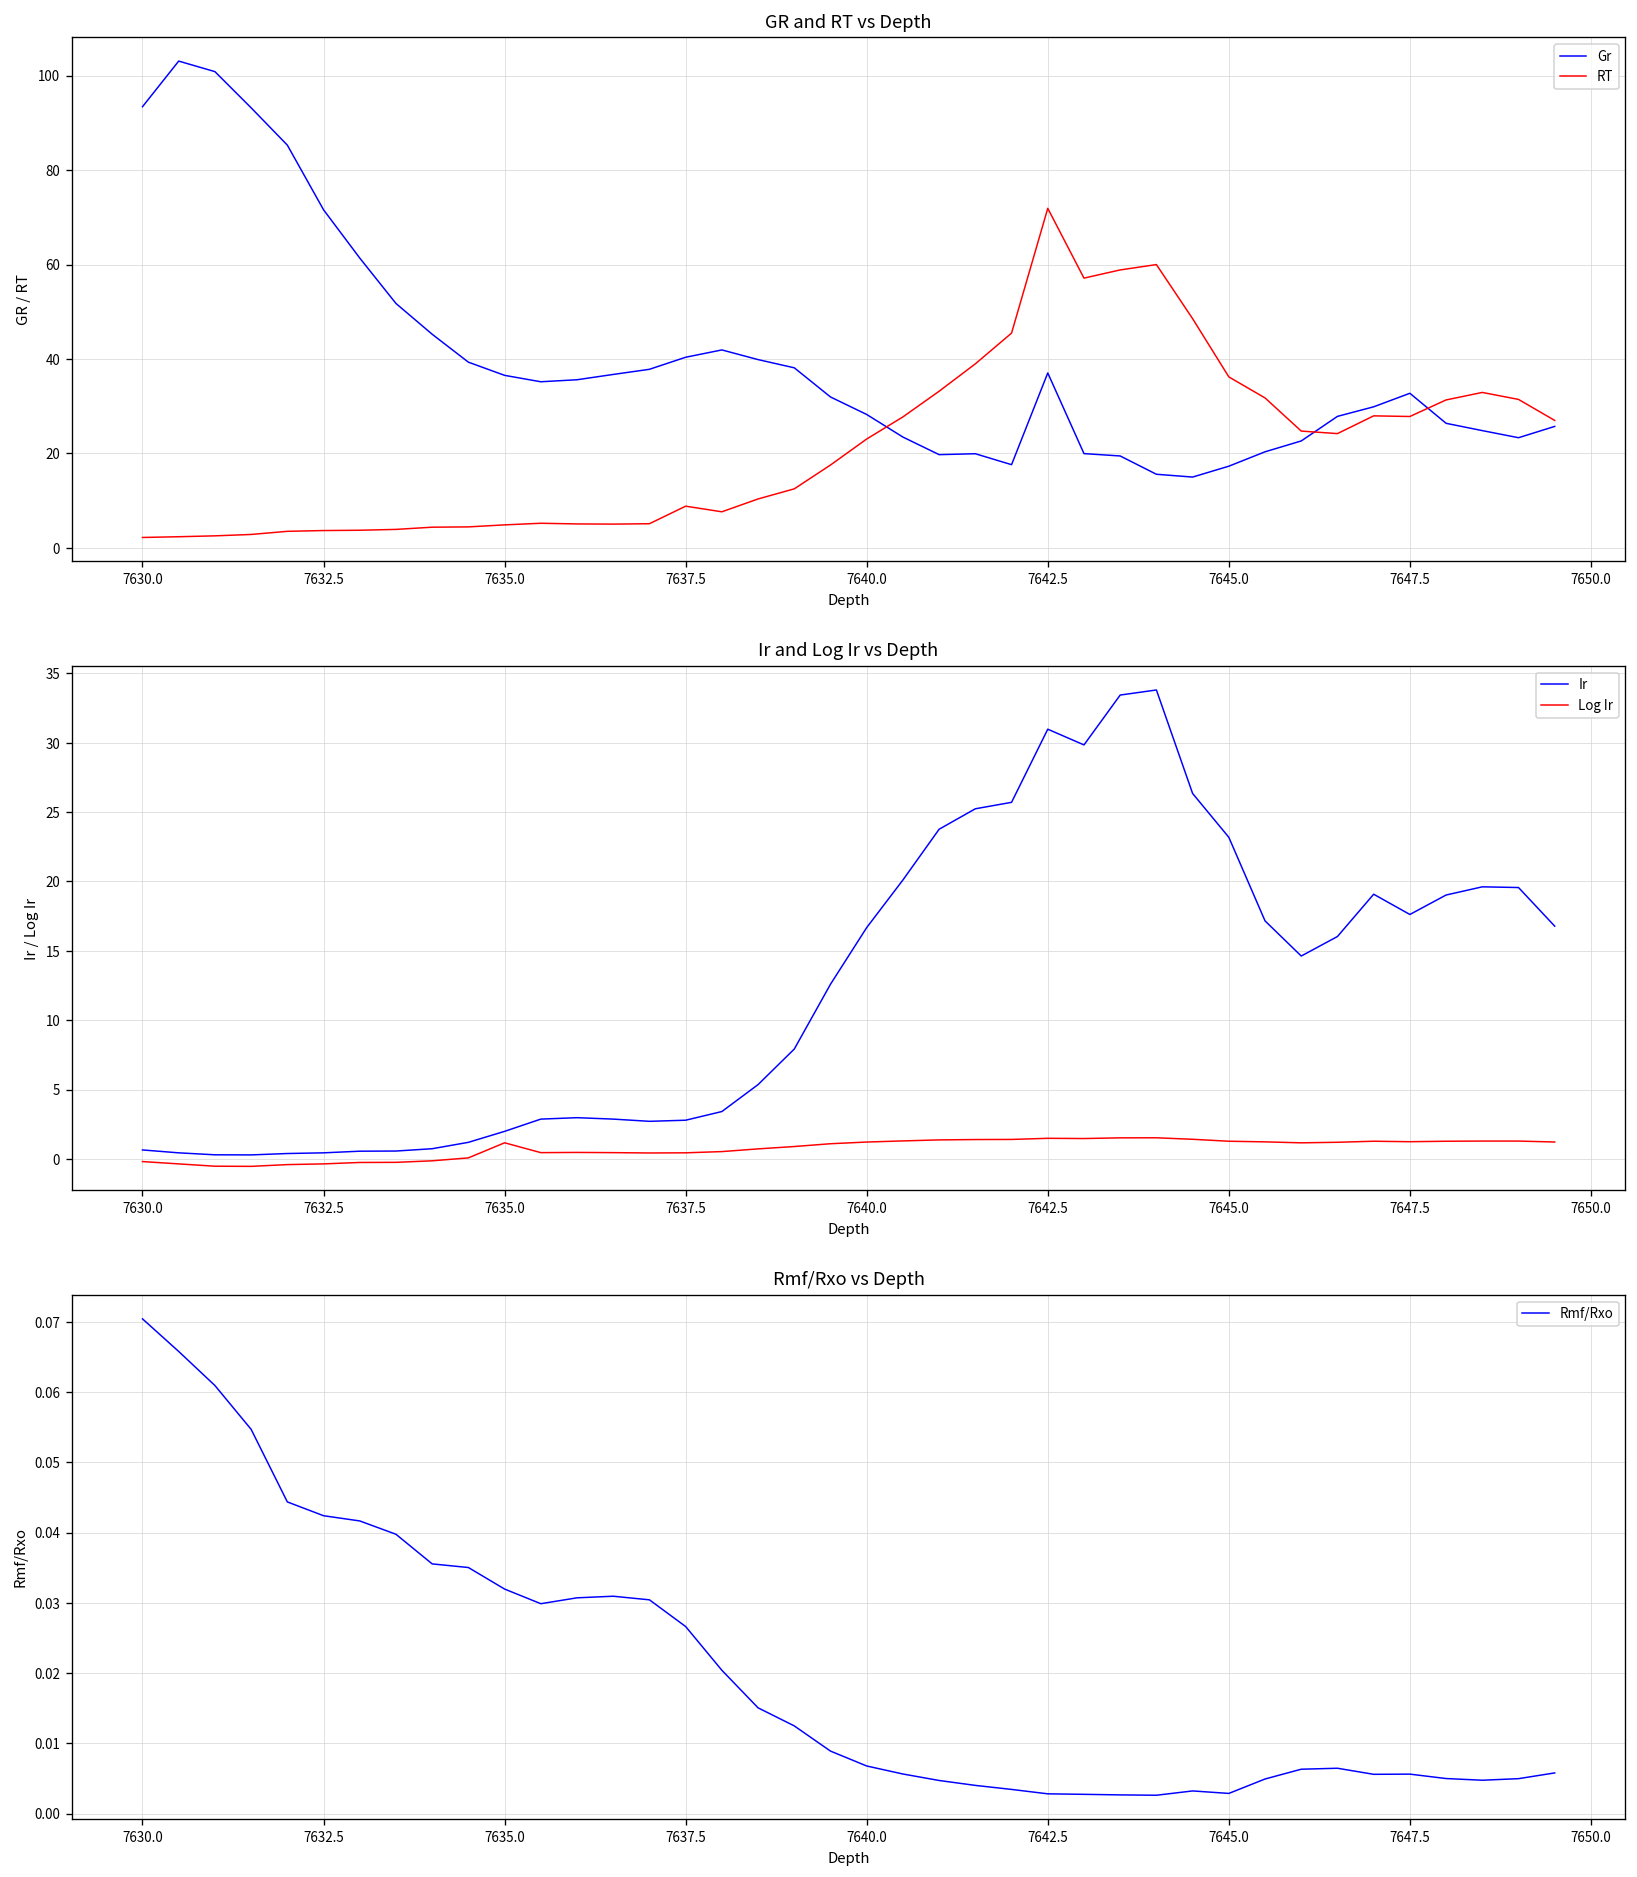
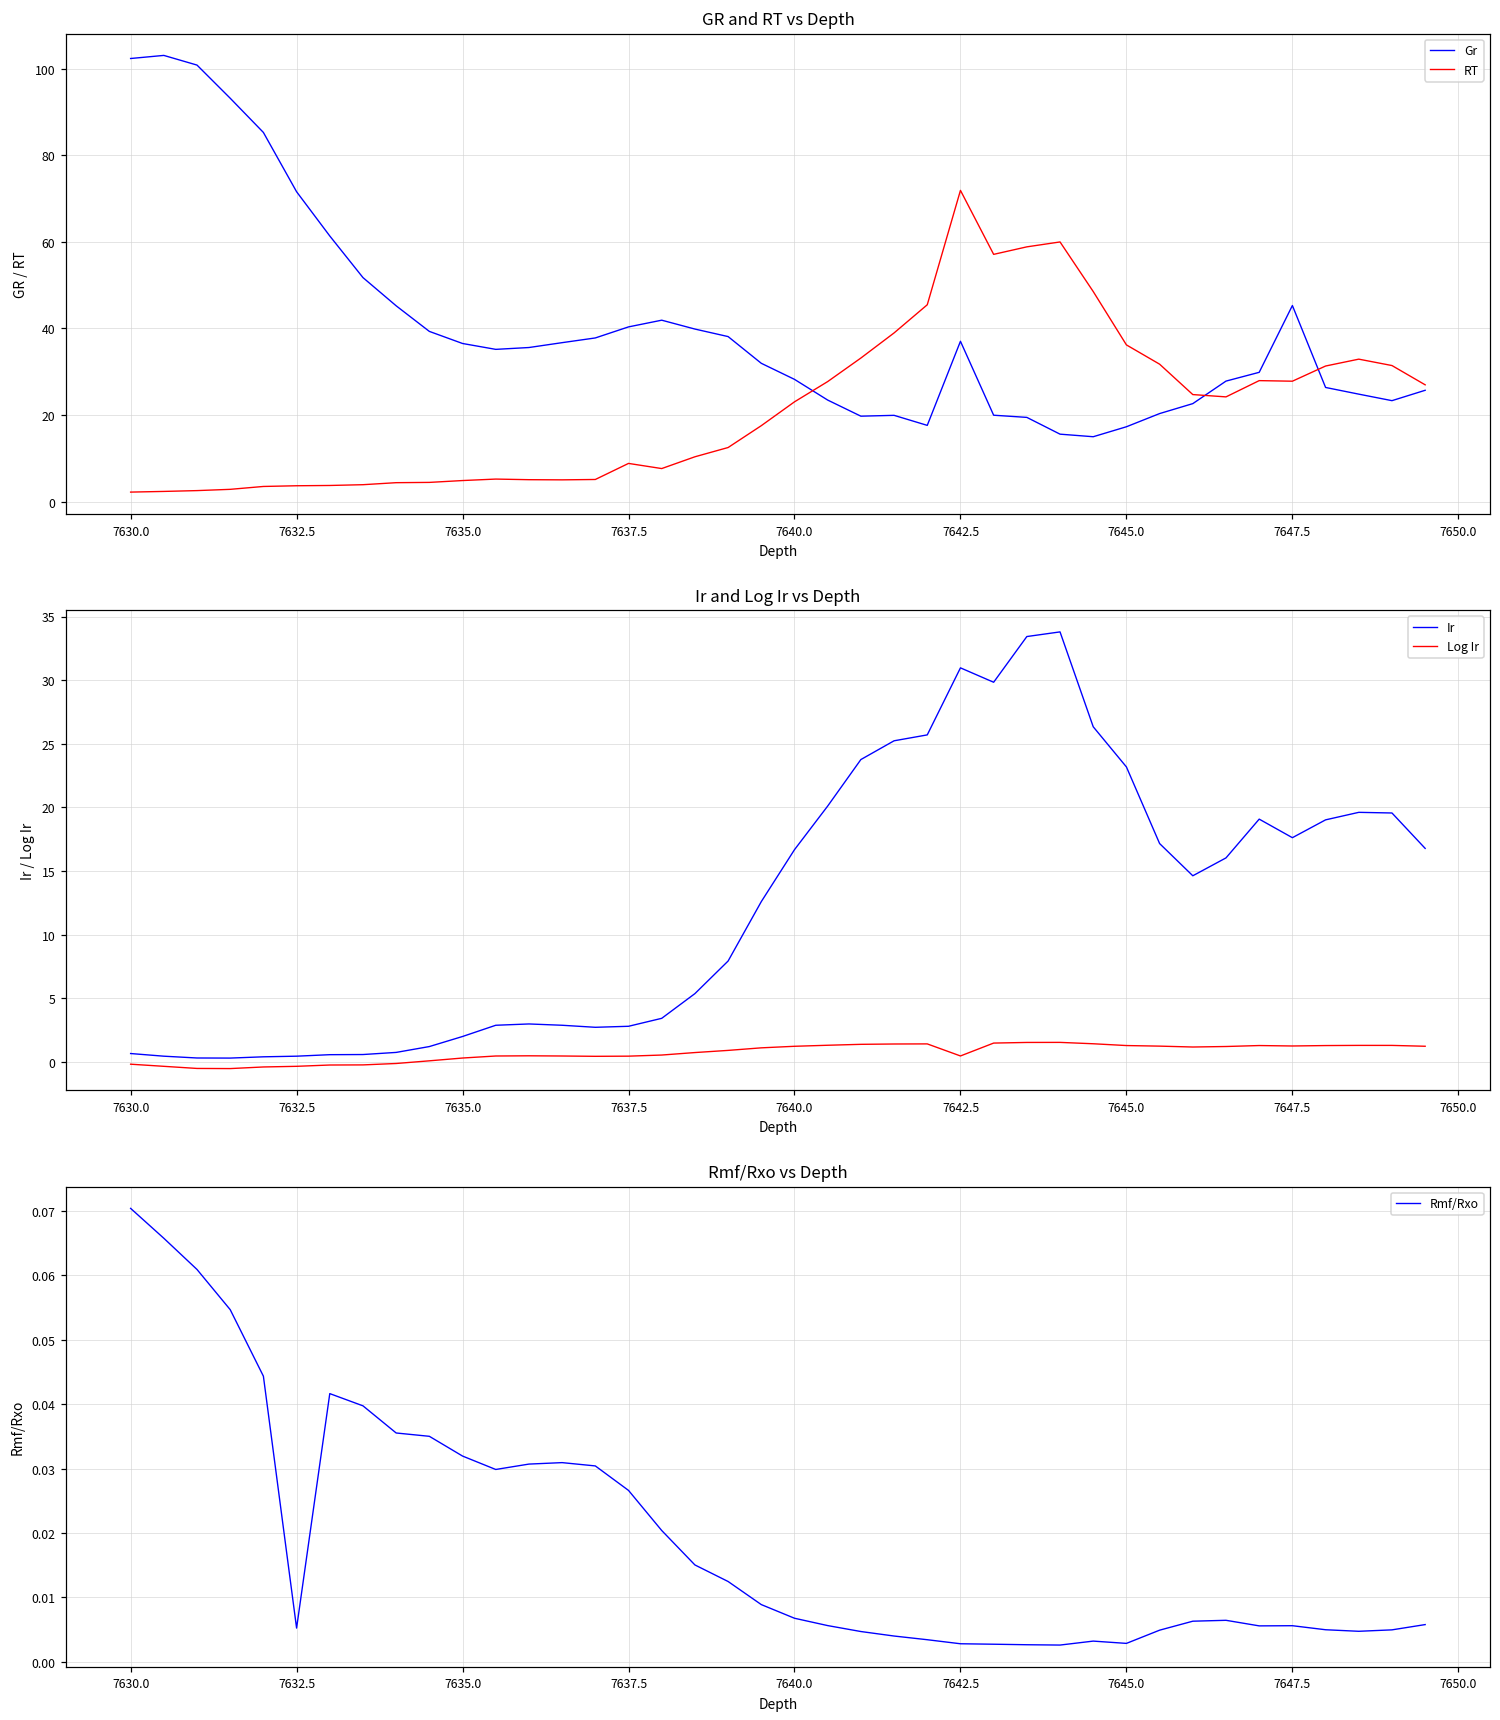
  {
    "GR and RT vs Depth": {
      "Gr": {
-       "7630.0": 93,
+       "7630.0": 102,
        "7632.5": 72,
        "7635.0": 37,
        "7637.5": 40,
        "7640.0": 28,
        "7642.5": 37,
        "7645.0": 17,
-       "7647.5": 33
+       "7647.5": 45
      },
      "RT": {
        "7630.0": 2,
        "7632.5": 4,
        "7635.0": 5,
        "7637.5": 9,
        "7640.0": 23,
        "7642.5": 72,
        "7645.0": 36,
        "7647.5": 28
      }
    },
    "Ir and Log Ir vs Depth": {
      "Ir": {
        "7630.0": 0.7,
        "7632.5": 0.4,
        "7635.0": 2.0,
        "7637.5": 2.8,
        "7640.0": 16.7,
        "7642.5": 31.0,
        "7645.0": 23.2,
        "7647.5": 17.6
      },
      "Log Ir": {
        "7630.0": -0.2,
        "7632.5": -0.4,
-       "7635.0": 1.2,
+       "7635.0": 0.3,
        "7637.5": 0.4,
        "7640.0": 1.2,
-       "7642.5": 1.5,
+       "7642.5": 0.5,
        "7645.0": 1.3,
        "7647.5": 1.2
      }
    },
    "Rmf/Rxo vs Depth": {
      "7630.0": 0.070,
-     "7632.5": 0.042,
+     "7632.5": 0.005,
      "7635.0": 0.032,
      "7637.5": 0.027,
      "7640.0": 0.007,
      "7642.5": 0.003,
      "7645.0": 0.003,
      "7647.5": 0.006
    }
  }
